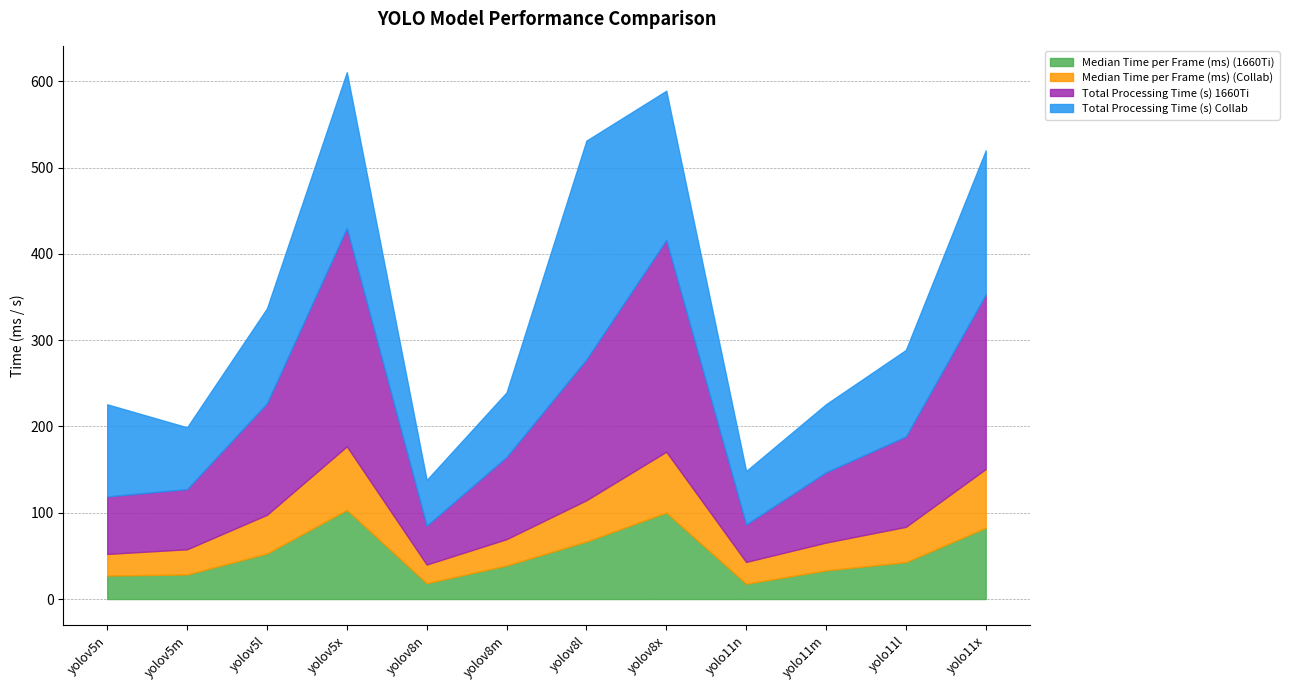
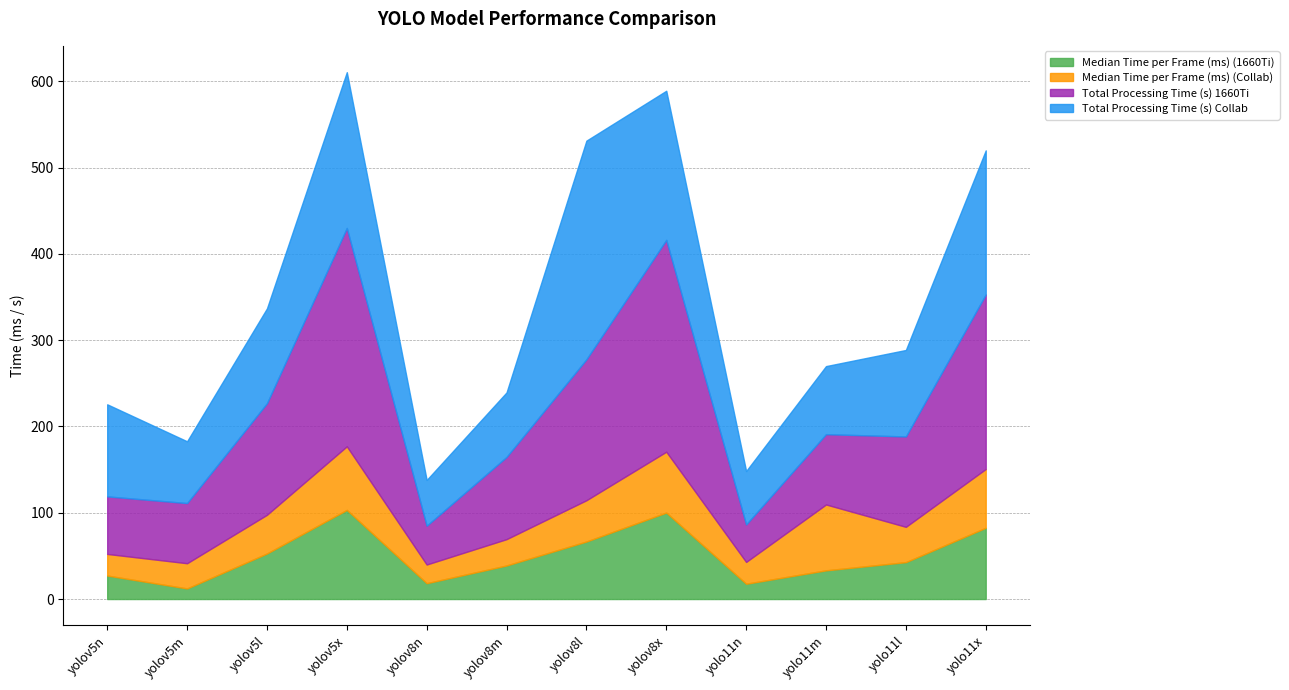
  {
    "Median Time per Frame (ms) (1660Ti)": {
      "yolov5n": 30,
-     "yolov5m": 30,
+     "yolov5m": 10,
      "yolov5l": 50,
      "yolov5x": 100,
      "yolov8n": 20,
      "yolov8m": 40,
      "yolov8l": 70,
      "yolov8x": 100,
      "yolo11n": 20,
      "yolo11m": 30,
      "yolo11l": 40,
      "yolo11x": 80
    },
    "Median Time per Frame (ms) (Collab)": {
      "yolov5n": 30,
      "yolov5m": 30,
      "yolov5l": 40,
      "yolov5x": 70,
      "yolov8n": 20,
      "yolov8m": 30,
      "yolov8l": 50,
      "yolov8x": 70,
      "yolo11n": 30,
-     "yolo11m": 30,
+     "yolo11m": 80,
      "yolo11l": 40,
      "yolo11x": 70
    },
    "Total Processing Time (s) 1660Ti": {
      "yolov5n": 70,
      "yolov5m": 70,
      "yolov5l": 130,
      "yolov5x": 250,
      "yolov8n": 40,
      "yolov8m": 100,
      "yolov8l": 160,
      "yolov8x": 250,
      "yolo11n": 40,
      "yolo11m": 80,
      "yolo11l": 100,
      "yolo11x": 200
    },
    "Total Processing Time (s) Collab": {
      "yolov5n": 110,
      "yolov5m": 70,
      "yolov5l": 110,
      "yolov5x": 180,
      "yolov8n": 50,
      "yolov8m": 70,
      "yolov8l": 250,
      "yolov8x": 170,
      "yolo11n": 60,
      "yolo11m": 80,
      "yolo11l": 100,
      "yolo11x": 170
    }
  }
